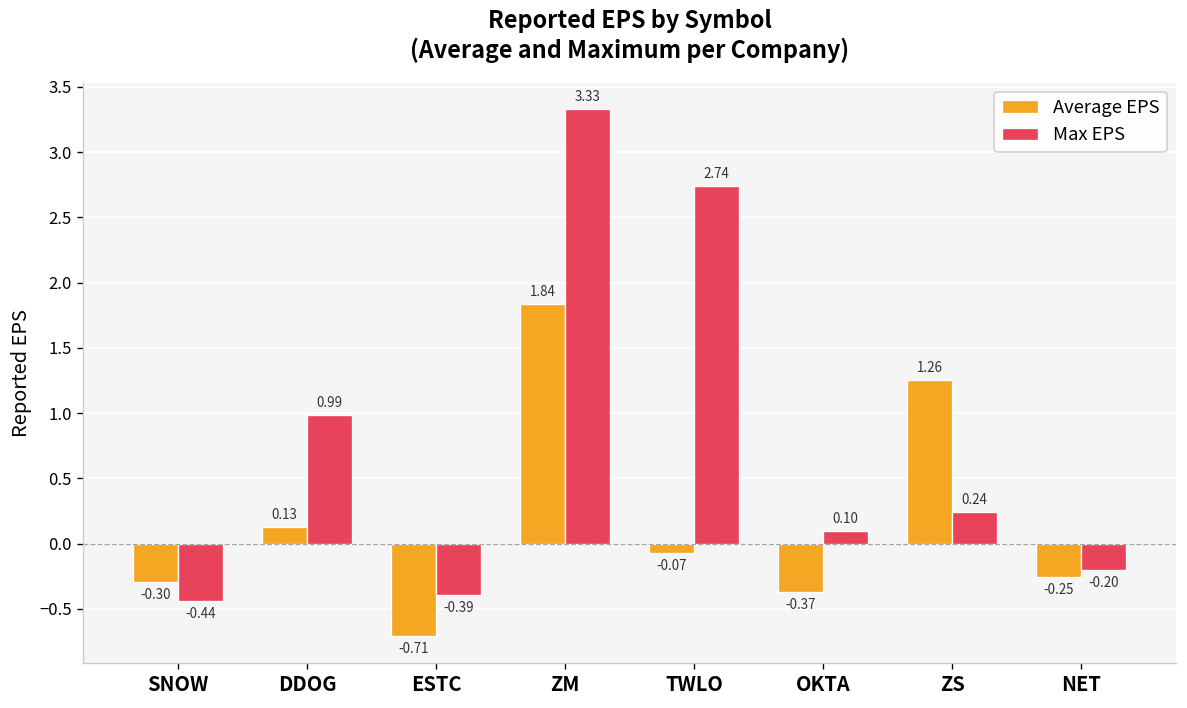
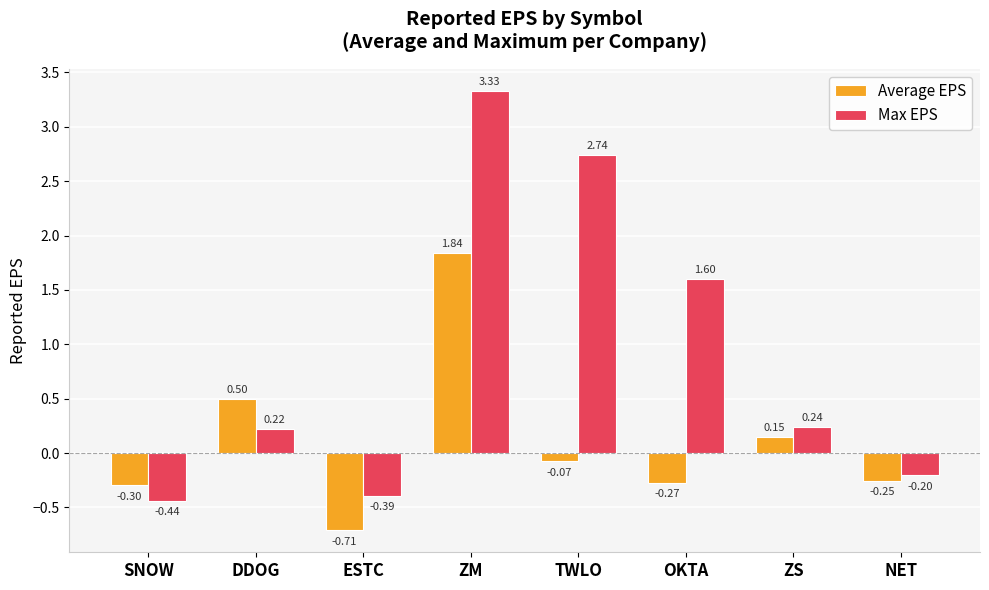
  {
    "Average EPS": {
      "SNOW": -0.30,
-     "DDOG": 0.13,
+     "DDOG": 0.50,
      "ESTC": -0.71,
      "ZM": 1.84,
      "TWLO": -0.07,
-     "OKTA": -0.37,
-     "ZS": 1.26,
+     "OKTA": -0.27,
+     "ZS": 0.15,
      "NET": -0.25
    },
    "Max EPS": {
      "SNOW": -0.44,
-     "DDOG": 0.99,
+     "DDOG": 0.22,
      "ESTC": -0.39,
      "ZM": 3.33,
      "TWLO": 2.74,
-     "OKTA": 0.10,
+     "OKTA": 1.60,
      "ZS": 0.24,
      "NET": -0.20
    }
  }
